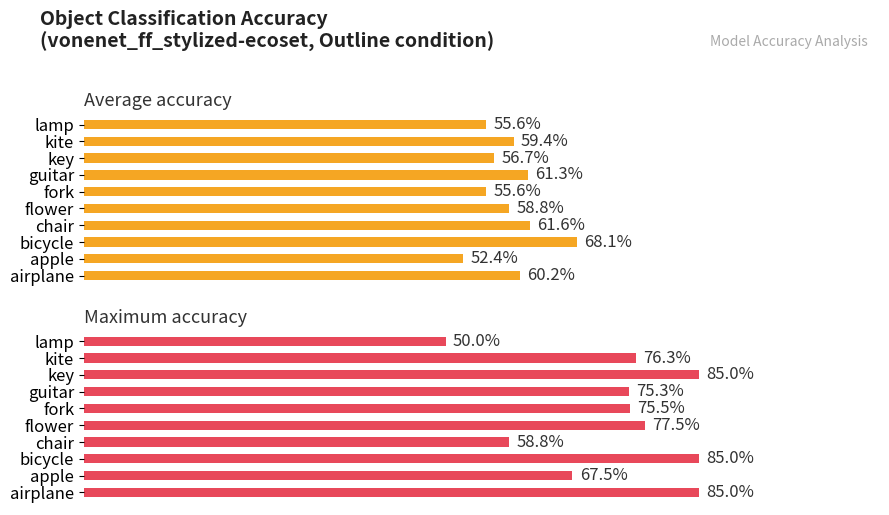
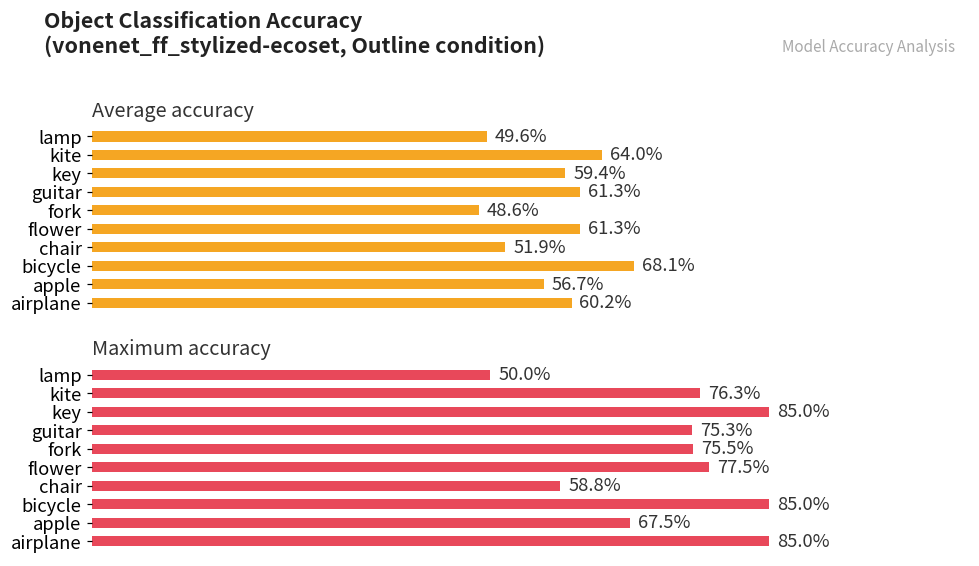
  {
    "Average accuracy": {
-     "lamp": "55.6%",
-     "kite": "59.4%",
-     "key": "56.7%",
+     "lamp": "49.6%",
+     "kite": "64.0%",
+     "key": "59.4%",
      "guitar": "61.3%",
-     "fork": "55.6%",
-     "flower": "58.8%",
-     "chair": "61.6%",
+     "fork": "48.6%",
+     "flower": "61.3%",
+     "chair": "51.9%",
      "bicycle": "68.1%",
-     "apple": "52.4%",
+     "apple": "56.7%",
      "airplane": "60.2%"
    },
    "Maximum accuracy": {
      "lamp": "50.0%",
      "kite": "76.3%",
      "key": "85.0%",
      "guitar": "75.3%",
      "fork": "75.5%",
      "flower": "77.5%",
      "chair": "58.8%",
      "bicycle": "85.0%",
      "apple": "67.5%",
      "airplane": "85.0%"
    }
  }
